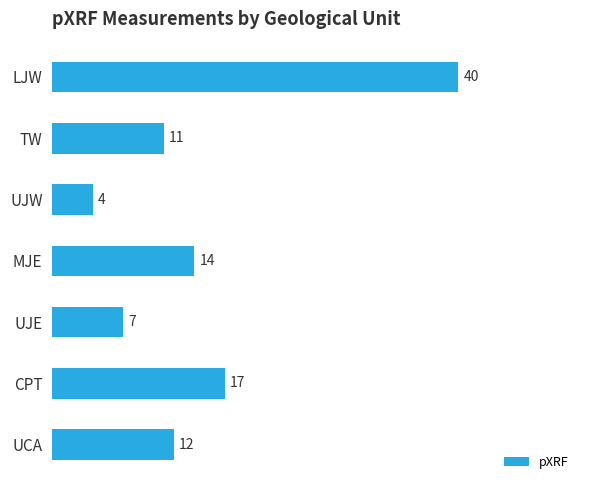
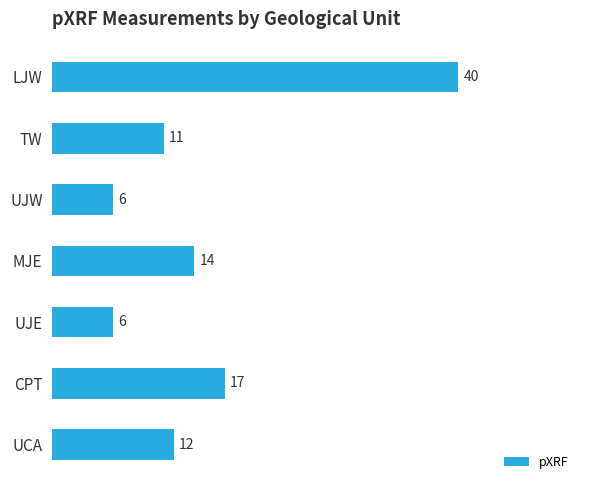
  {
    "LJW": 40,
    "TW": 11,
-   "UJW": 4,
+   "UJW": 6,
    "MJE": 14,
-   "UJE": 7,
+   "UJE": 6,
    "CPT": 17,
    "UCA": 12
  }
